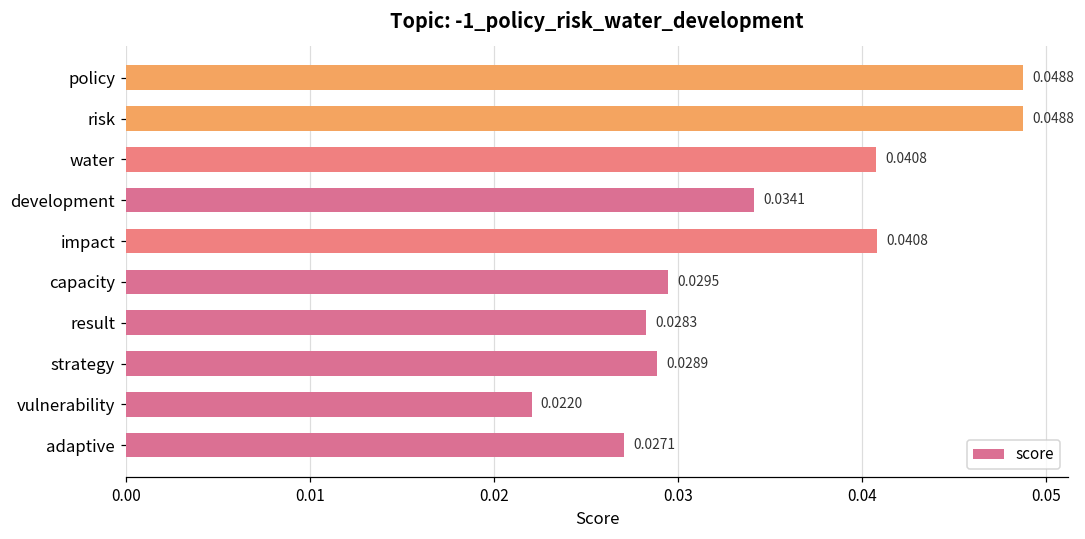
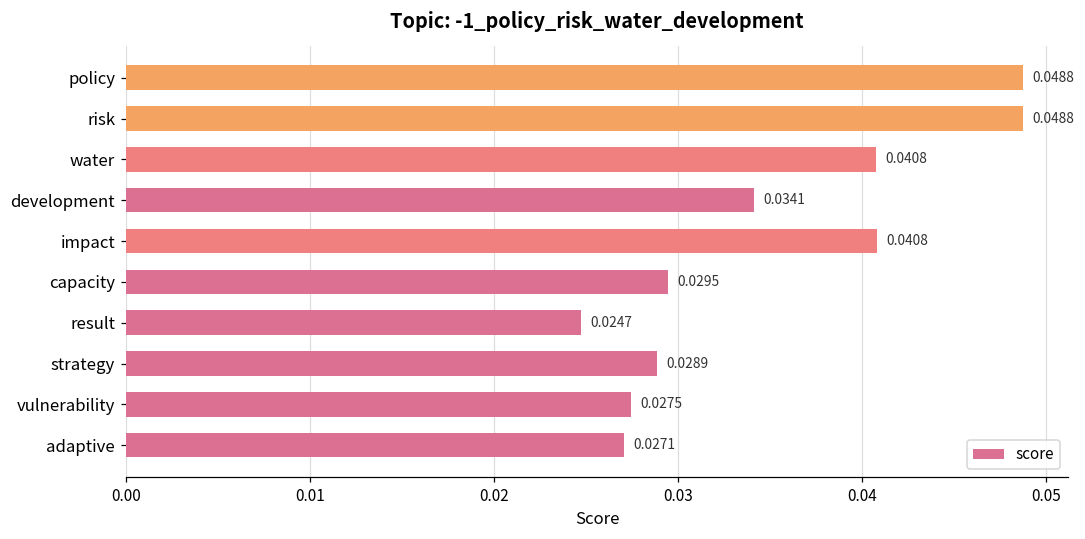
  {
    "policy": 0.0488,
    "risk": 0.0488,
    "water": 0.0408,
    "development": 0.0341,
    "impact": 0.0408,
    "capacity": 0.0295,
-   "result": 0.0283,
+   "result": 0.0247,
    "strategy": 0.0289,
-   "vulnerability": 0.0220,
+   "vulnerability": 0.0275,
    "adaptive": 0.0271
  }
